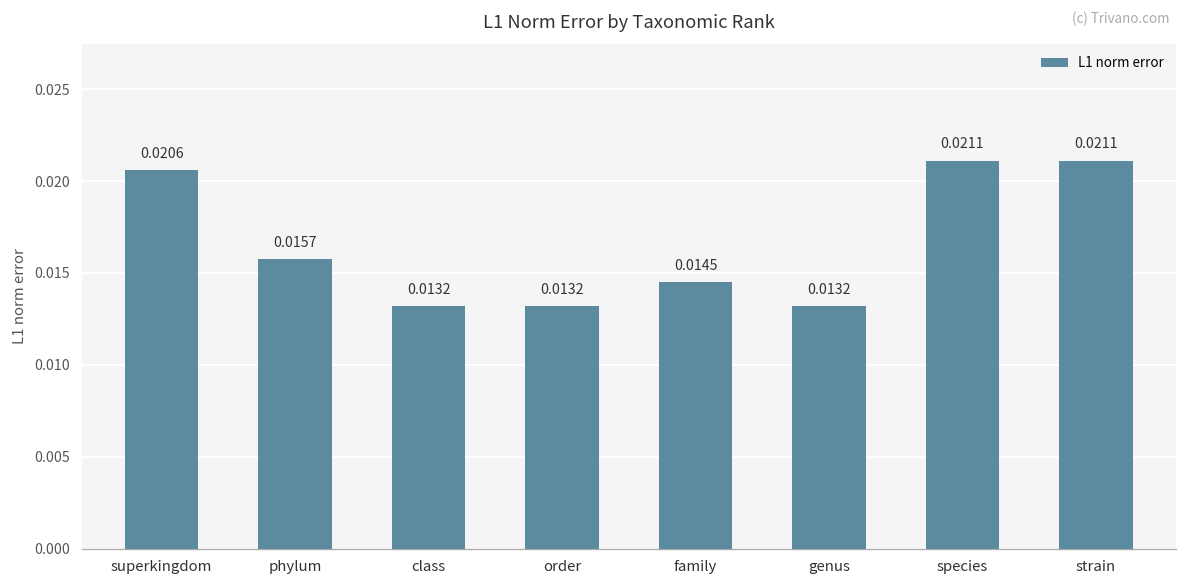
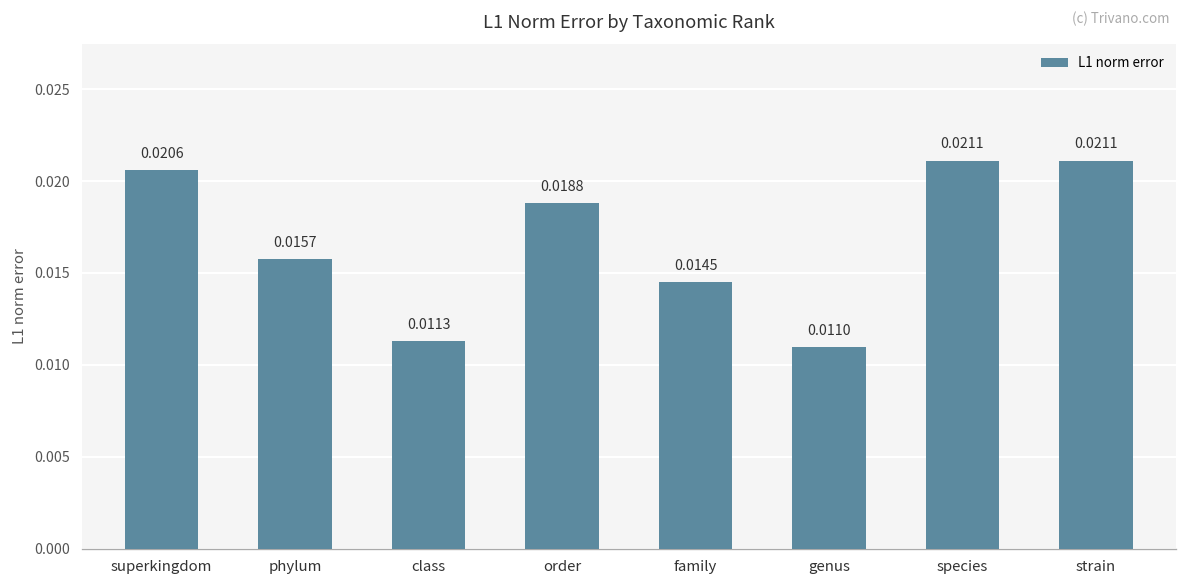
  {
    "superkingdom": 0.0206,
    "phylum": 0.0157,
-   "class": 0.0132,
-   "order": 0.0132,
+   "class": 0.0113,
+   "order": 0.0188,
    "family": 0.0145,
-   "genus": 0.0132,
+   "genus": 0.0110,
    "species": 0.0211,
    "strain": 0.0211
  }
